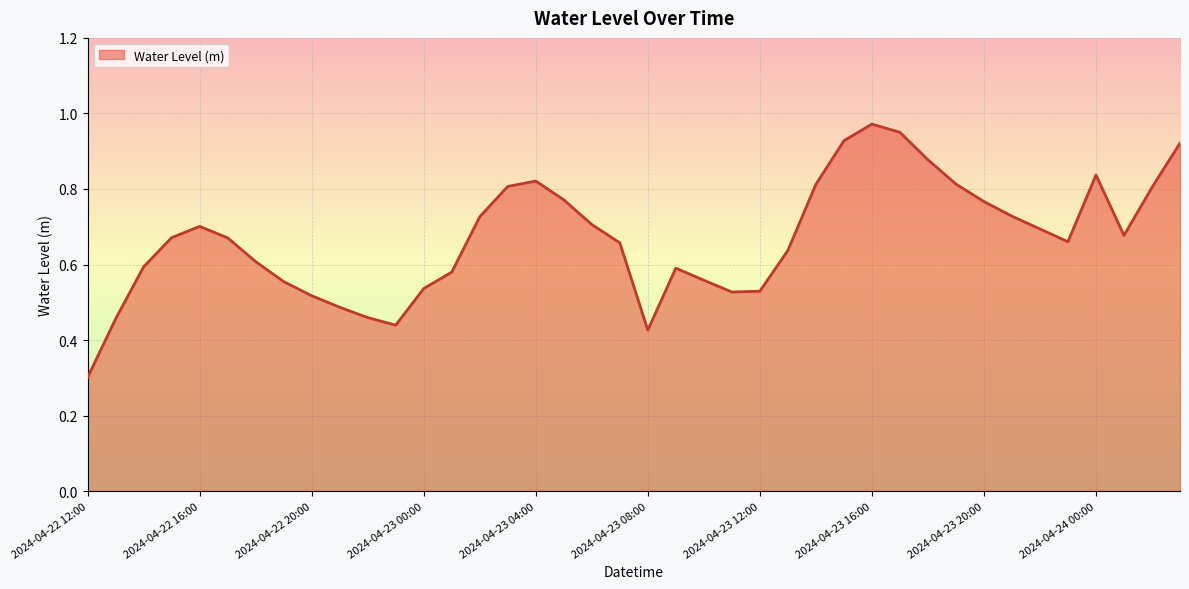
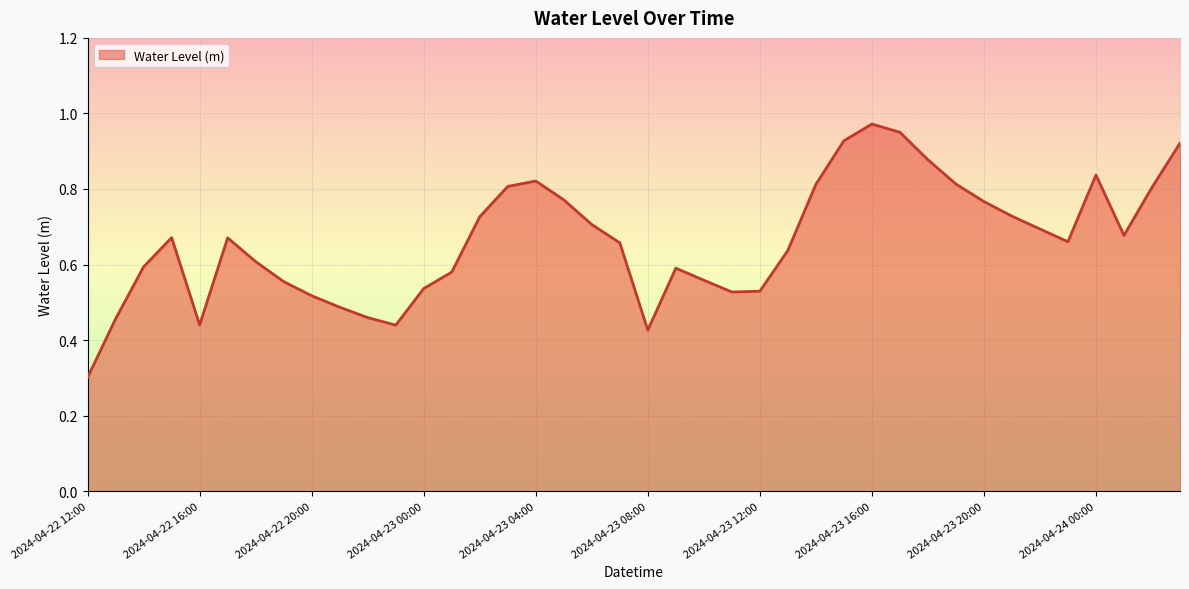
  {
    "2024-04-22 12:00": 0.30,
-   "2024-04-22 16:00": 0.70,
+   "2024-04-22 16:00": 0.44,
    "2024-04-22 20:00": 0.52,
    "2024-04-23 00:00": 0.54,
    "2024-04-23 04:00": 0.82,
    "2024-04-23 08:00": 0.43,
    "2024-04-23 12:00": 0.53,
    "2024-04-23 16:00": 0.97,
    "2024-04-23 20:00": 0.77,
    "2024-04-24 00:00": 0.84
  }
